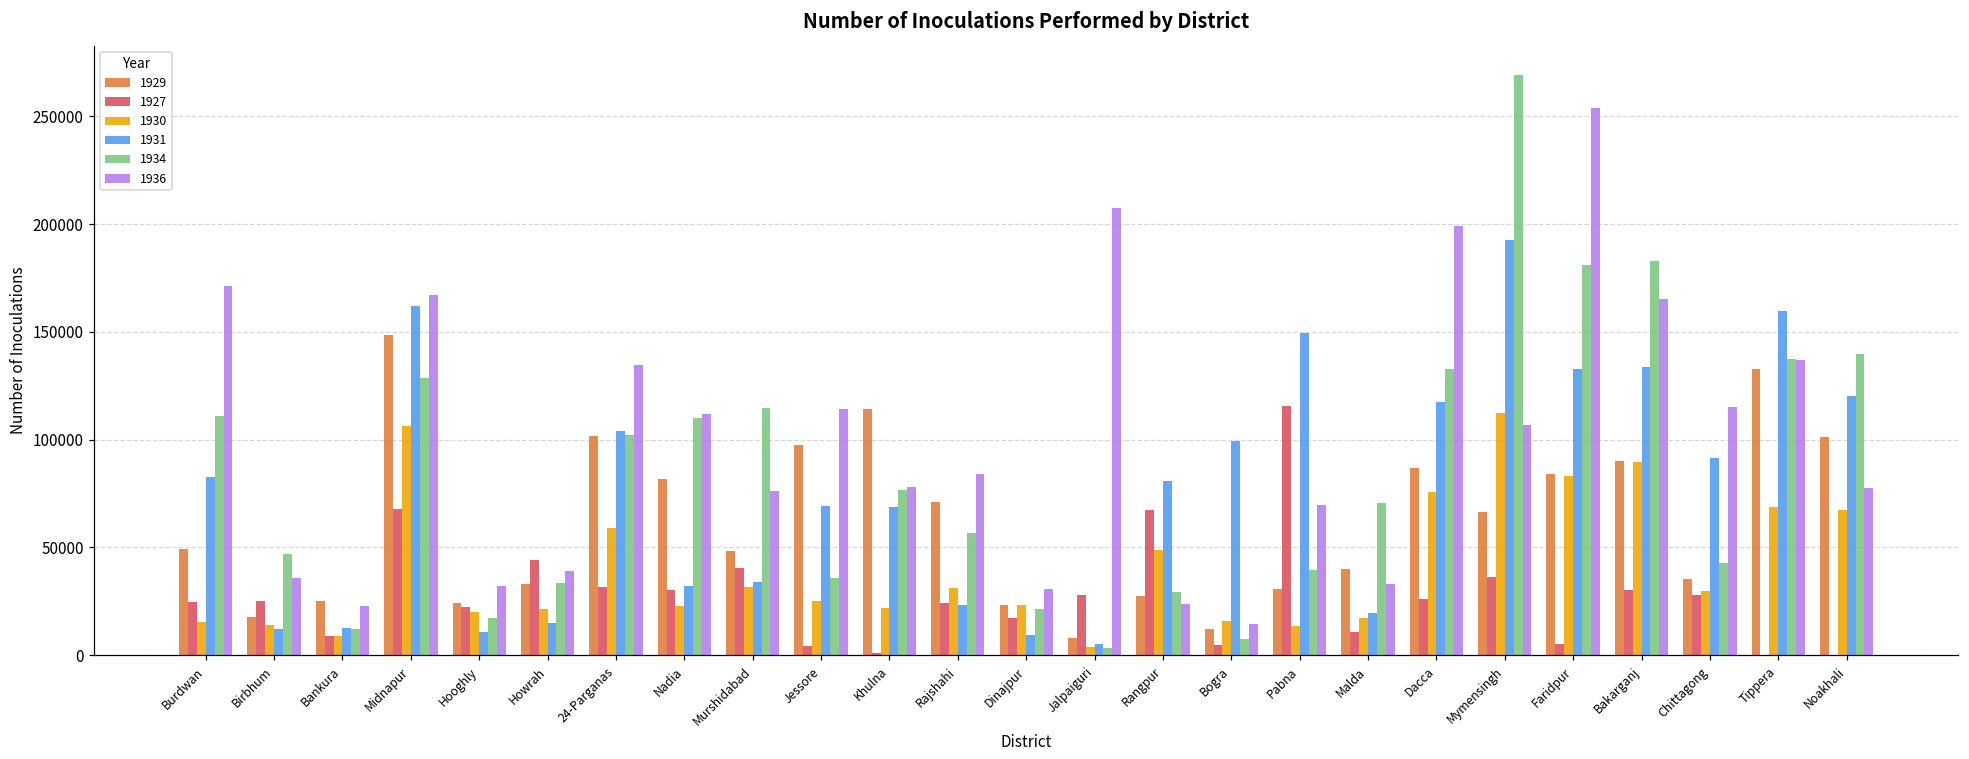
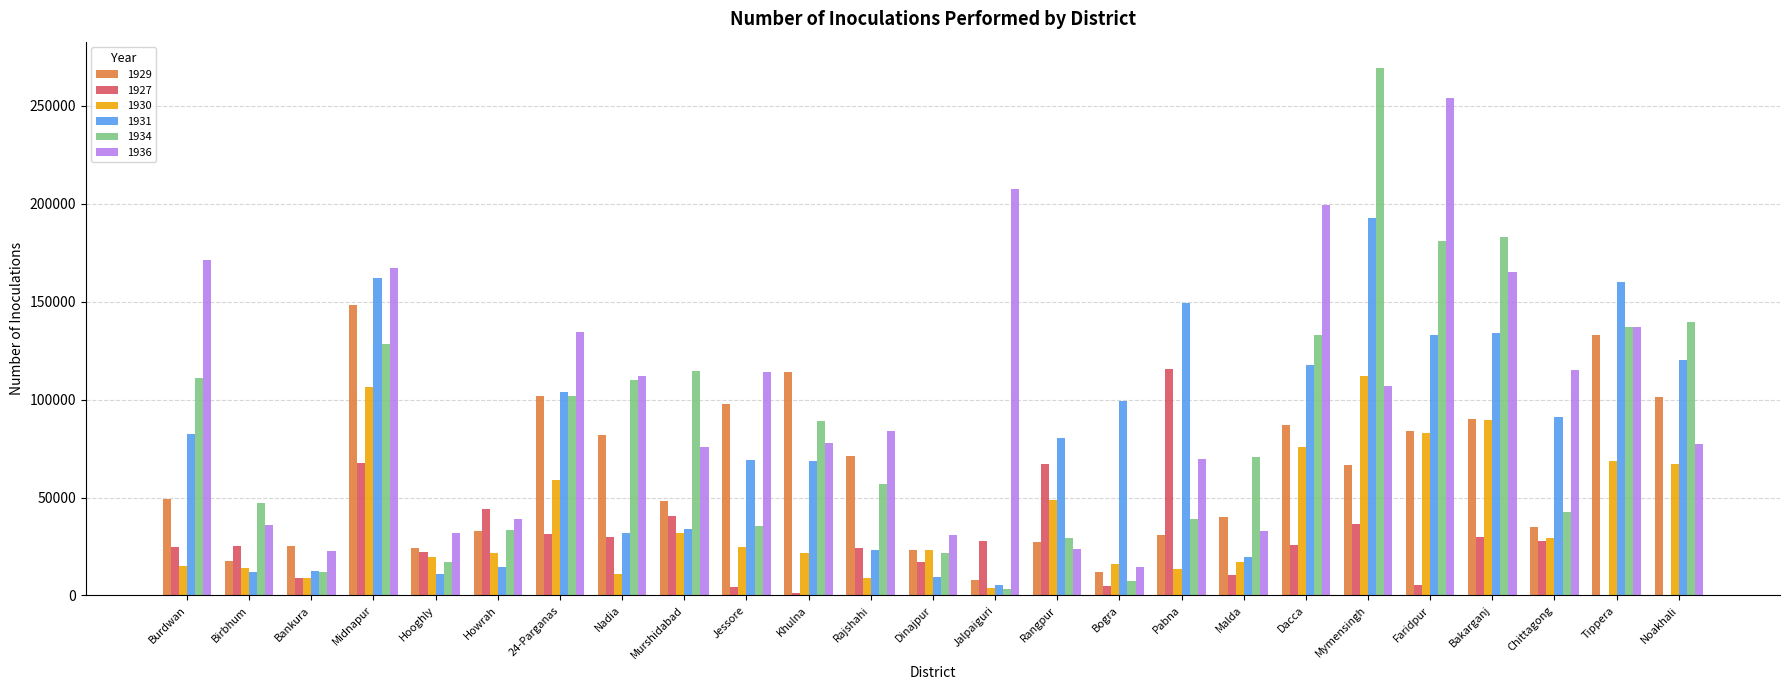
  {
    "1930": {
      "Burdwan": 15000,
      "Birbhum": 14000,
      "Bankura": 9000,
      "Midnapur": 106000,
      "Hooghly": 20000,
      "Howrah": 22000,
      "24-Parganas": 59000,
-     "Nadia": 23000,
+     "Nadia": 11000,
      "Murshidabad": 32000,
      "Jessore": 25000,
      "Khulna": 22000,
-     "Rajshahi": 31000,
+     "Rajshahi": 9000,
      "Dinajpur": 23000,
      "Jalpaiguri": 4000,
      "Rangpur": 49000,
      "Bogra": 16000,
      "Pabna": 14000,
      "Malda": 17000,
      "Dacca": 76000,
      "Mymensingh": 112000,
      "Faridpur": 83000,
      "Bakarganj": 90000,
      "Chittagong": 30000,
      "Tippera": 69000,
      "Noakhali": 67000
    },
    "1931": {
      "Burdwan": 83000,
      "Birbhum": 12000,
      "Bankura": 12000,
      "Midnapur": 162000,
      "Hooghly": 11000,
      "Howrah": 15000,
      "24-Parganas": 104000,
      "Nadia": 32000,
      "Murshidabad": 34000,
      "Jessore": 69000,
      "Khulna": 69000,
      "Rajshahi": 23000,
      "Dinajpur": 9000,
      "Jalpaiguri": 5000,
      "Rangpur": 81000,
      "Bogra": 99000,
      "Pabna": 149000,
      "Malda": 19000,
      "Dacca": 118000,
      "Mymensingh": 193000,
      "Faridpur": 133000,
      "Bakarganj": 134000,
      "Chittagong": 91000,
      "Tippera": 160000,
      "Noakhali": 120000
    },
    "1934": {
      "Burdwan": 111000,
      "Birbhum": 47000,
      "Bankura": 12000,
      "Midnapur": 129000,
      "Hooghly": 17000,
      "Howrah": 33000,
      "24-Parganas": 102000,
      "Nadia": 110000,
      "Murshidabad": 115000,
      "Jessore": 36000,
-     "Khulna": 76000,
+     "Khulna": 89000,
      "Rajshahi": 57000,
      "Dinajpur": 22000,
      "Jalpaiguri": 3000,
      "Rangpur": 29000,
      "Bogra": 7000,
      "Pabna": 39000,
      "Malda": 71000,
      "Dacca": 133000,
      "Mymensingh": 269000,
      "Faridpur": 181000,
      "Bakarganj": 183000,
      "Chittagong": 43000,
      "Tippera": 137000,
      "Noakhali": 140000
    },
    "1936": {
      "Burdwan": 171000,
      "Birbhum": 36000,
      "Bankura": 23000,
      "Midnapur": 167000,
      "Hooghly": 32000,
      "Howrah": 39000,
      "24-Parganas": 134000,
      "Nadia": 112000,
      "Murshidabad": 76000,
      "Jessore": 114000,
      "Khulna": 78000,
      "Rajshahi": 84000,
      "Dinajpur": 31000,
      "Jalpaiguri": 208000,
      "Rangpur": 24000,
      "Bogra": 14000,
      "Pabna": 70000,
      "Malda": 33000,
      "Dacca": 199000,
      "Mymensingh": 107000,
      "Faridpur": 254000,
      "Bakarganj": 165000,
      "Chittagong": 115000,
      "Tippera": 137000,
      "Noakhali": 77000
    }
  }
